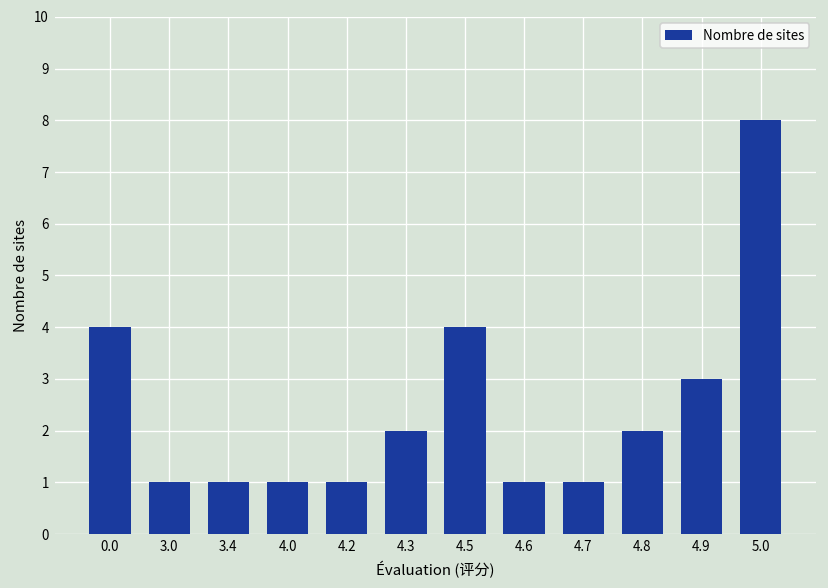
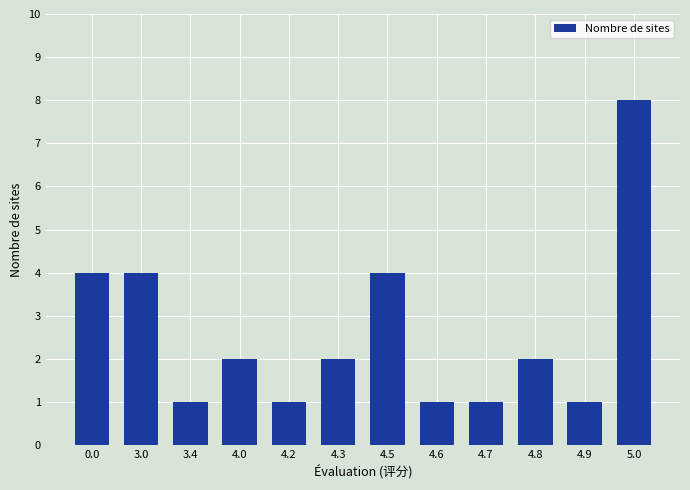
  {
    "0.0": 4,
-   "3.0": 1,
+   "3.0": 4,
    "3.4": 1,
-   "4.0": 1,
+   "4.0": 2,
    "4.2": 1,
    "4.3": 2,
    "4.5": 4,
    "4.6": 1,
    "4.7": 1,
    "4.8": 2,
-   "4.9": 3,
+   "4.9": 1,
    "5.0": 8
  }
